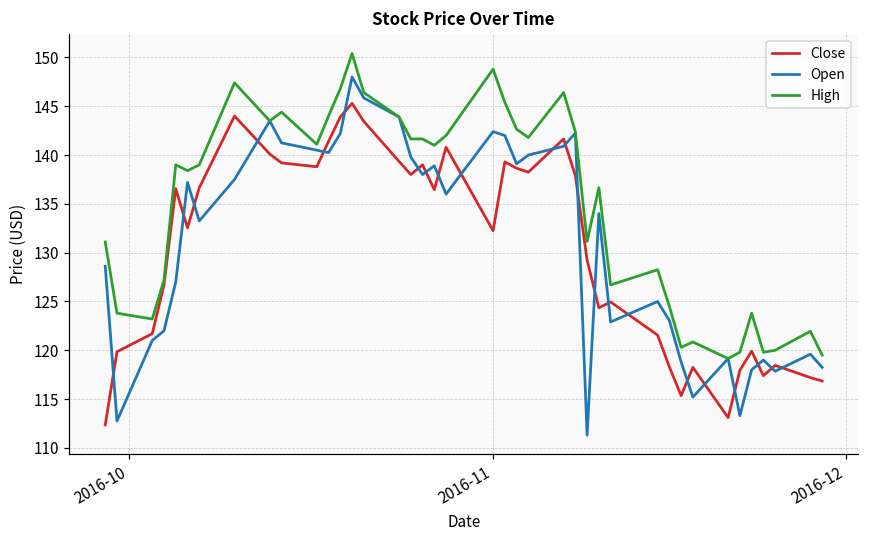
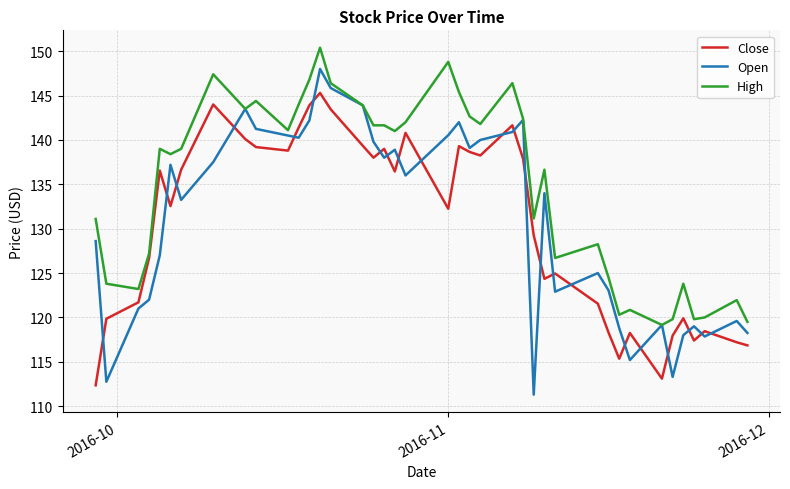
  {
    "Close": {
      "2016-11": 132
    },
    "Open": {
-     "2016-11": 142
+     "2016-11": 141
    },
    "High": {
      "2016-11": 149
    }
  }
